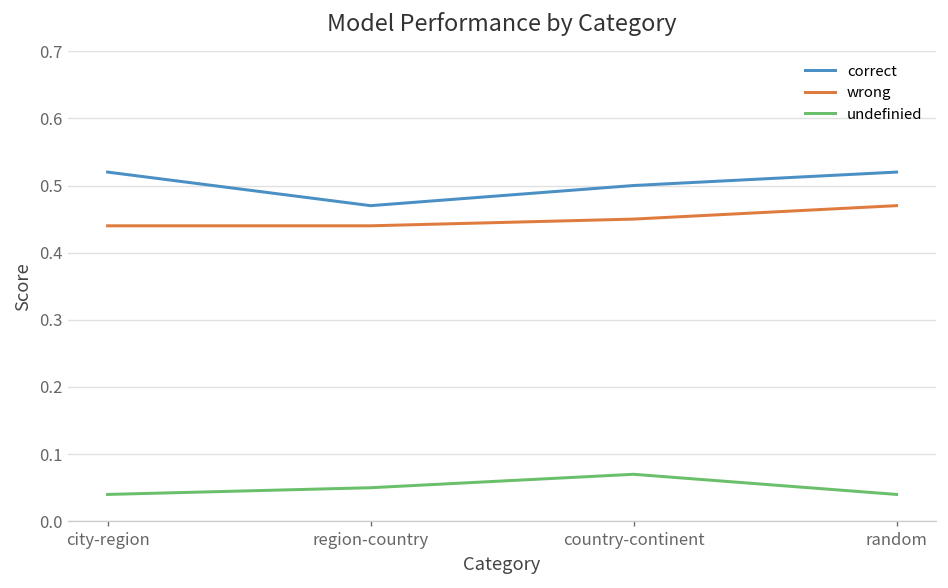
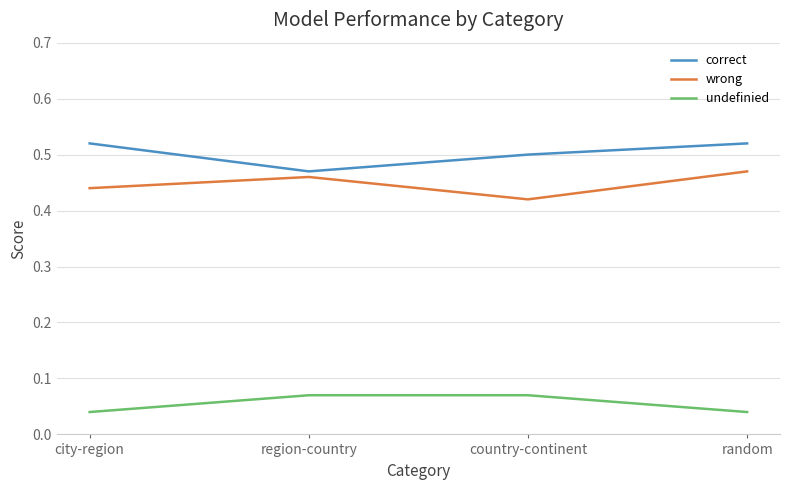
  {
    "correct": {
      "city-region": 0.52,
      "region-country": 0.47,
      "country-continent": 0.50,
      "random": 0.52
    },
    "wrong": {
      "city-region": 0.44,
-     "region-country": 0.44,
-     "country-continent": 0.45,
+     "region-country": 0.46,
+     "country-continent": 0.42,
      "random": 0.47
    },
    "undefinied": {
      "city-region": 0.04,
-     "region-country": 0.05,
+     "region-country": 0.07,
      "country-continent": 0.07,
      "random": 0.04
    }
  }
